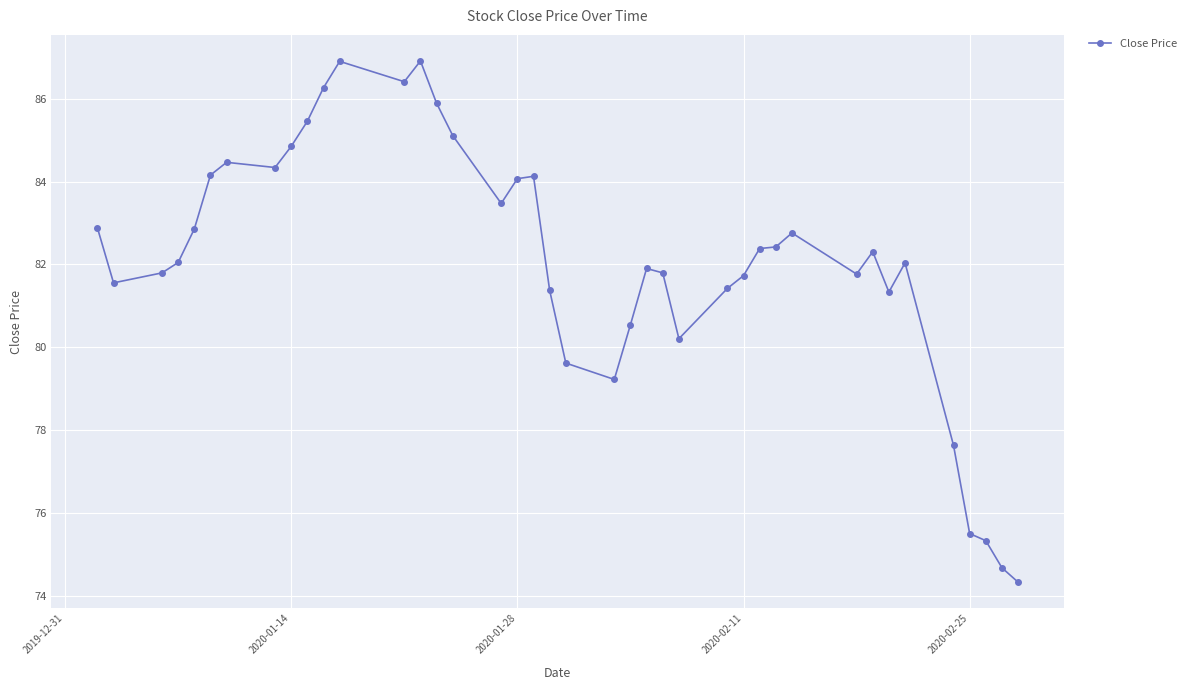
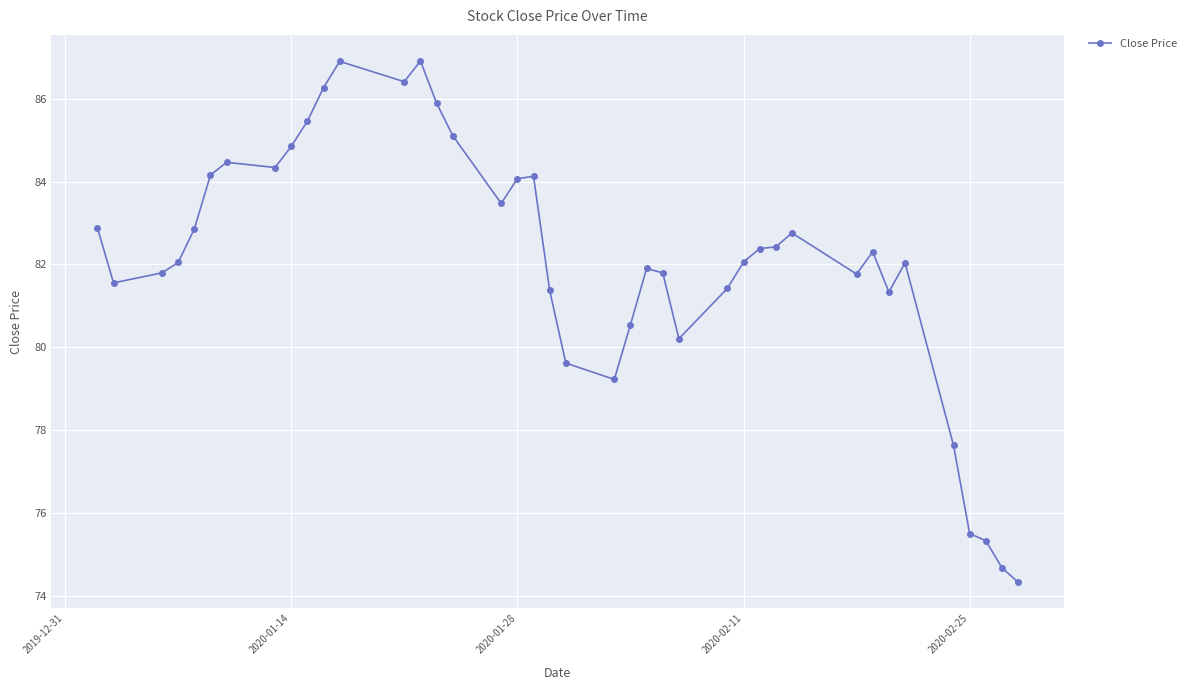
  {
    "2020-01-14": 84.9,
    "2020-01-28": 84.1,
-   "2020-02-11": 81.7,
+   "2020-02-11": 82.1,
    "2020-02-25": 75.5
  }
